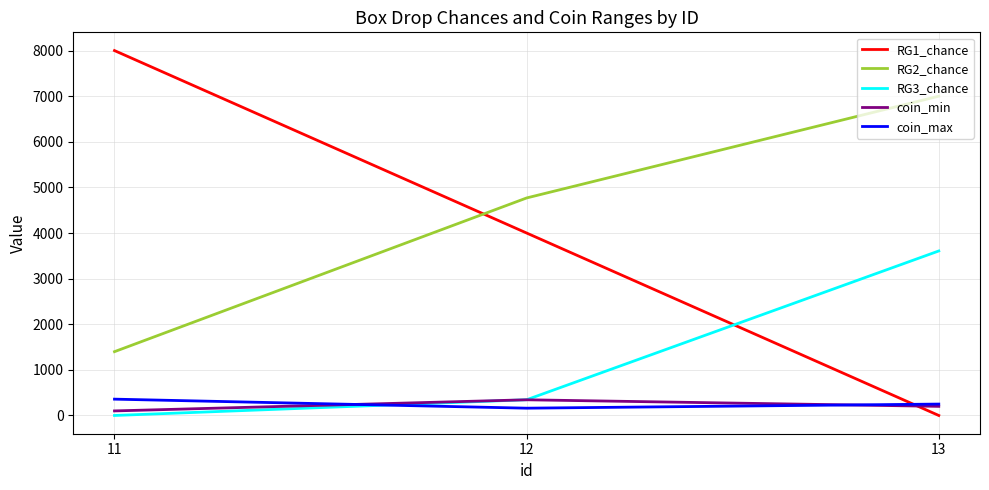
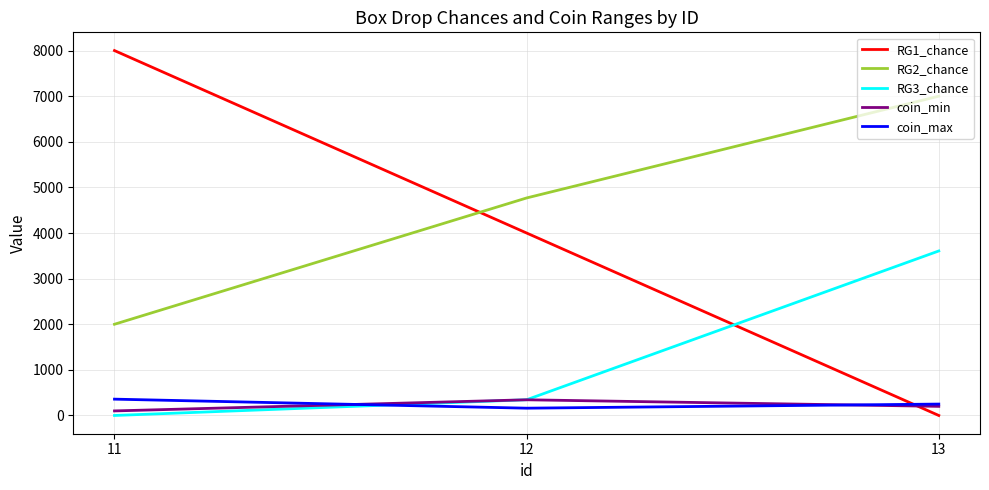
  {
    "RG1_chance": {
      "11": 8000,
      "12": 4000,
      "13": 0
    },
    "RG2_chance": {
-     "11": 1400,
+     "11": 2000,
      "12": 4800
    },
    "RG3_chance": {
      "11": 0,
      "13": 3600
    },
    "coin_min": {
      "11": 100
    },
    "coin_max": {
      "11": 400,
      "12": 200
    }
  }
